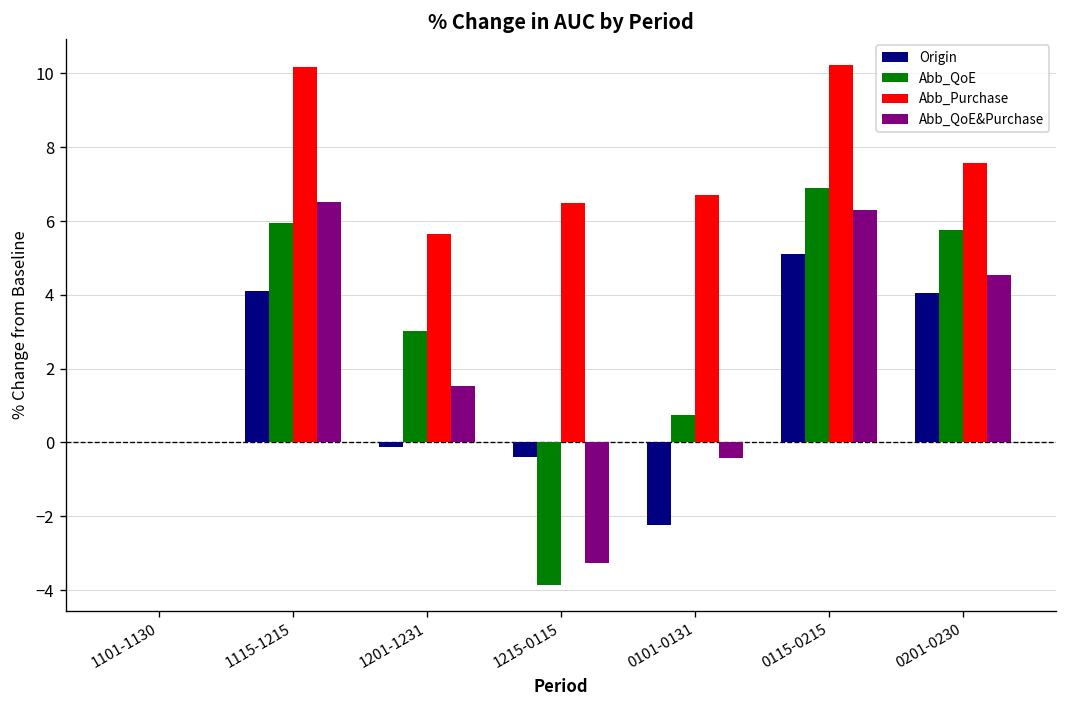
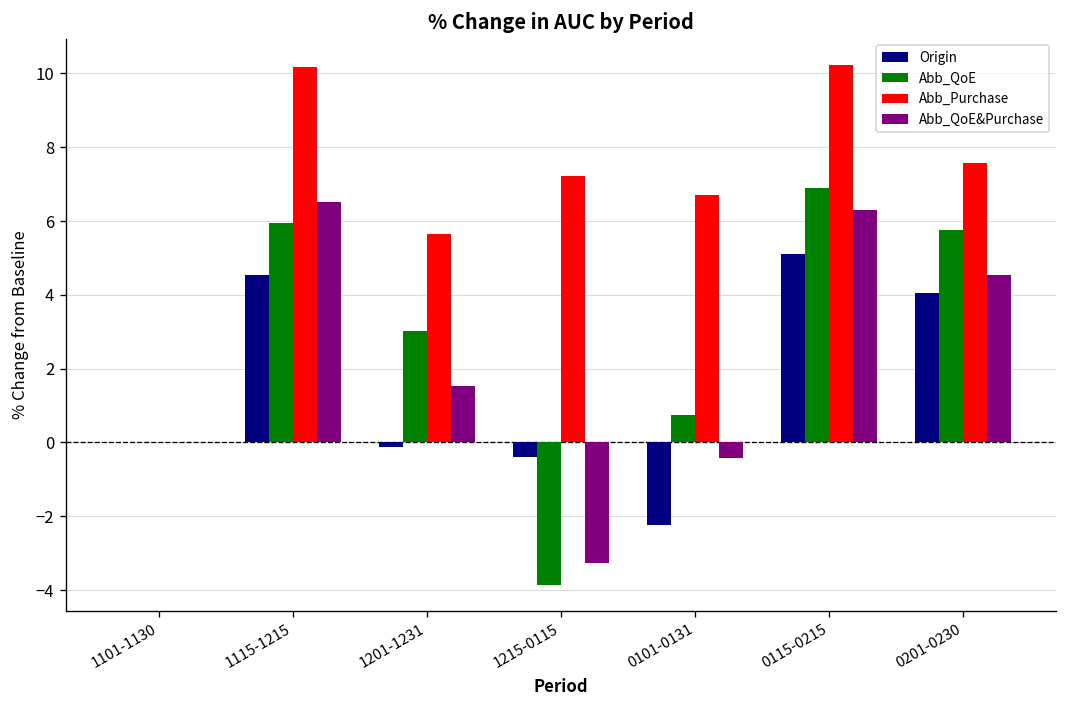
  {
    "Origin": {
      "1101-1130": 0.0,
-     "1115-1215": 4.1,
+     "1115-1215": 4.5,
      "1201-1231": -0.1,
      "1215-0115": -0.4,
      "0101-0131": -2.2,
      "0115-0215": 5.1,
      "0201-0230": 4.1
    },
    "Abb_QoE": {
      "1101-1130": 0.0,
      "1115-1215": 6.0,
      "1201-1231": 3.0,
      "1215-0115": -3.9,
      "0101-0131": 0.8,
      "0115-0215": 6.9,
      "0201-0230": 5.8
    },
    "Abb_Purchase": {
      "1101-1130": 0.0,
      "1115-1215": 10.2,
      "1201-1231": 5.6,
-     "1215-0115": 6.5,
+     "1215-0115": 7.2,
      "0101-0131": 6.7,
      "0115-0215": 10.2,
      "0201-0230": 7.6
    },
    "Abb_QoE&Purchase": {
      "1101-1130": 0.0,
      "1115-1215": 6.5,
      "1201-1231": 1.5,
      "1215-0115": -3.3,
      "0101-0131": -0.4,
      "0115-0215": 6.3,
      "0201-0230": 4.5
    }
  }
